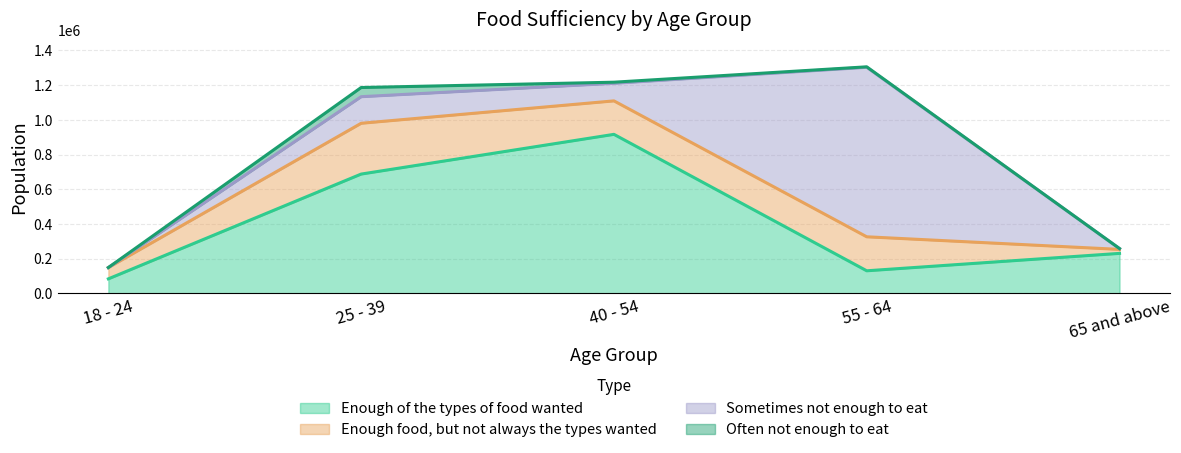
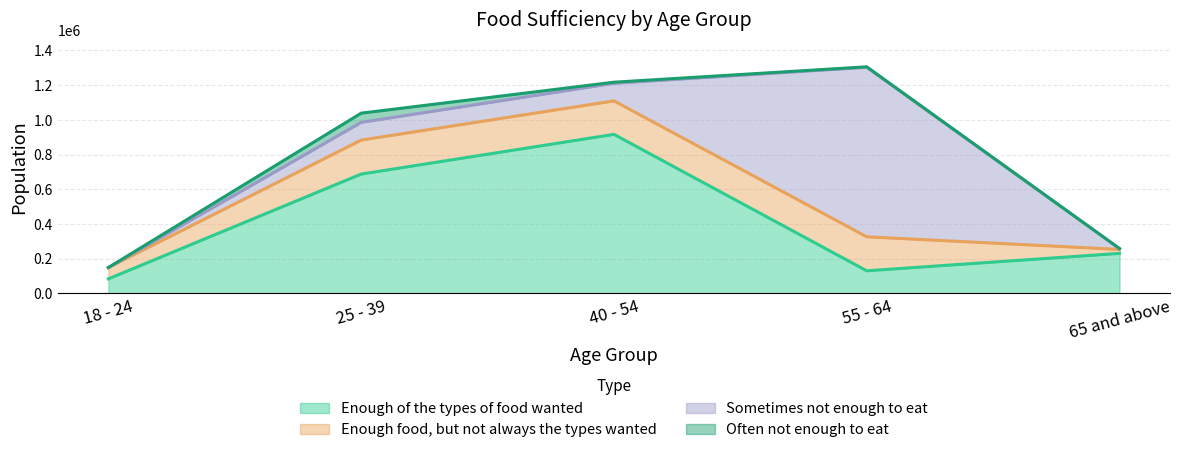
  {
    "Enough food, but not always the types wanted": {
-     "25 - 39": 290000,
+     "25 - 39": 200000,
      "40 - 54": 190000,
      "55 - 64": 200000
    },
    "Sometimes not enough to eat": {
-     "25 - 39": 150000
+     "25 - 39": 100000
    }
  }
